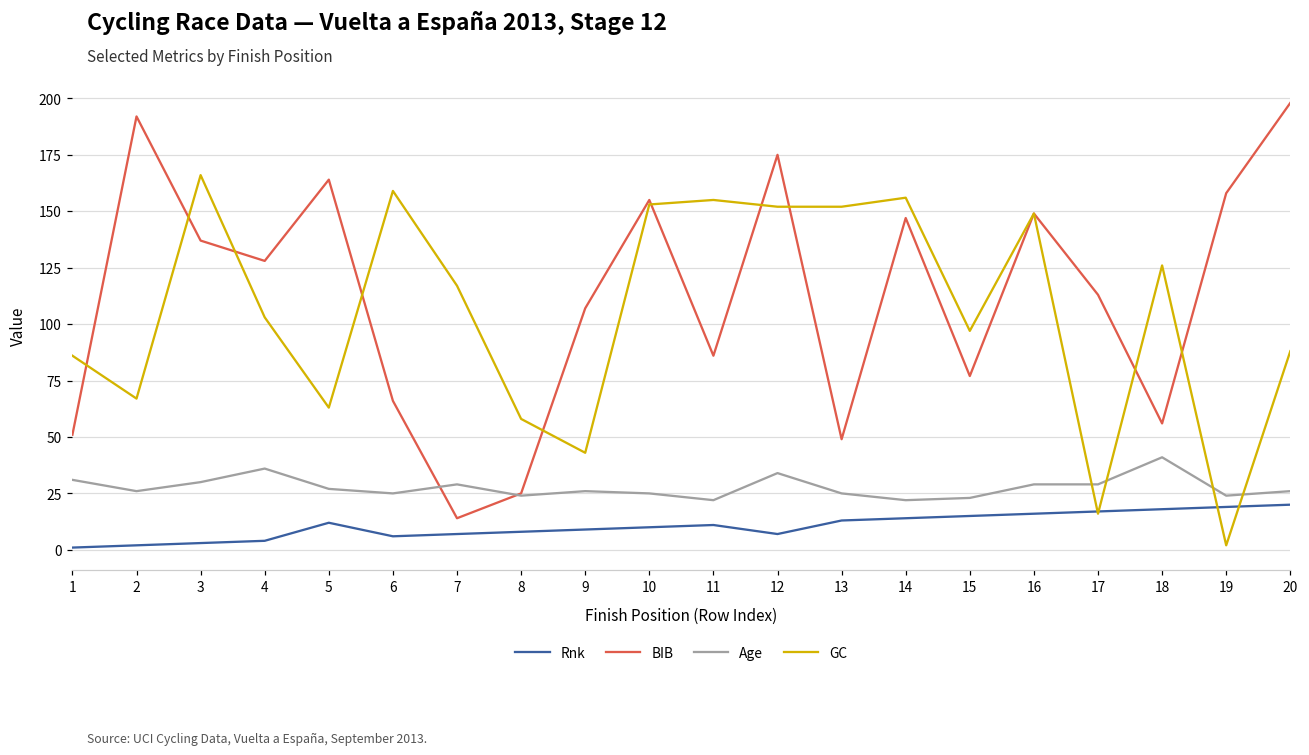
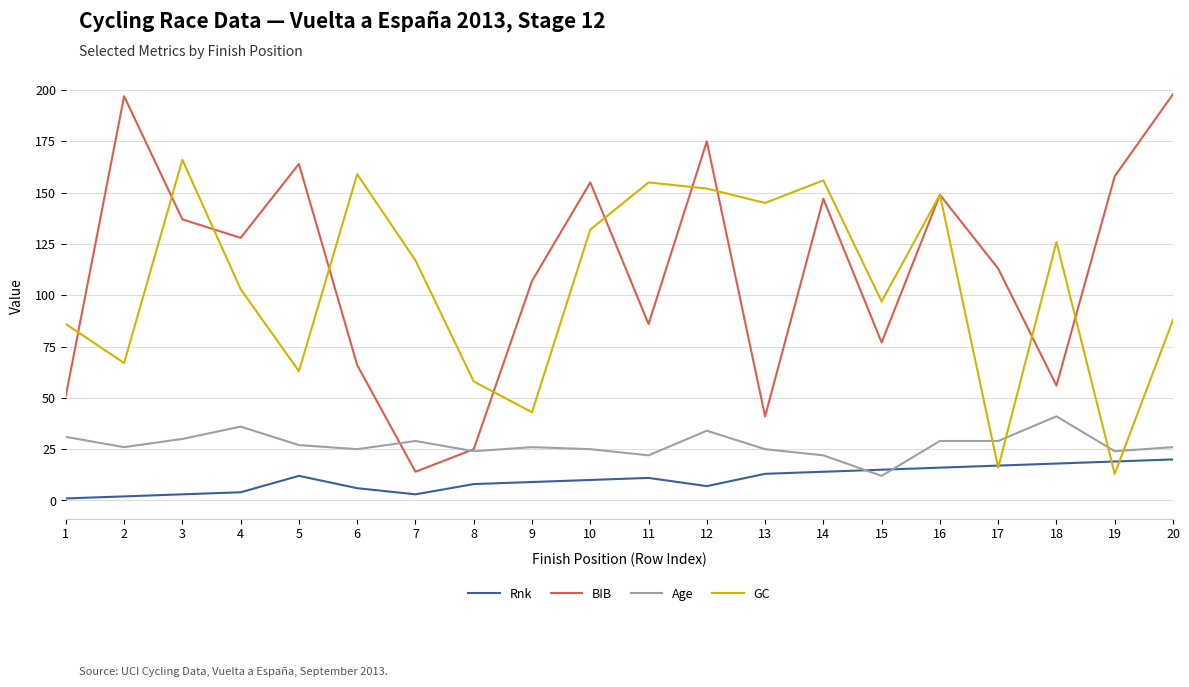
  {
    "Rnk": {
      "1": 1,
      "2": 2,
      "3": 3,
      "4": 4,
      "5": 12,
      "6": 6,
-     "7": 7,
+     "7": 3,
      "8": 8,
      "9": 9,
      "10": 10,
      "11": 11,
      "12": 7,
      "13": 13,
      "14": 14,
      "15": 15,
      "16": 16,
      "18": 18,
      "19": 19,
      "20": 20
    },
    "BIB": {
      "1": 51,
-     "2": 192,
+     "2": 197,
      "3": 137,
      "4": 128,
      "5": 164,
      "6": 66,
      "7": 14,
      "9": 107,
      "10": 155,
      "11": 86,
      "12": 175,
-     "13": 49,
+     "13": 41,
      "14": 147,
      "15": 77,
      "17": 113,
      "18": 56,
      "19": 158,
      "20": 198
    },
    "Age": {
      "1": 31,
      "2": 26,
      "3": 30,
      "4": 36,
      "5": 27,
      "6": 25,
      "7": 29,
      "9": 26,
      "10": 25,
      "11": 22,
      "12": 34,
      "13": 25,
      "14": 22,
-     "15": 23,
+     "15": 12,
      "16": 29,
      "17": 29,
      "18": 41,
      "19": 24,
      "20": 26
    },
    "GC": {
      "1": 86,
      "2": 67,
      "3": 166,
      "4": 103,
      "5": 63,
      "6": 159,
      "7": 117,
      "8": 58,
      "9": 43,
-     "10": 153,
+     "10": 132,
      "11": 155,
      "12": 152,
-     "13": 152,
+     "13": 145,
      "14": 156,
      "15": 97,
      "18": 126,
-     "19": 2,
+     "19": 13,
      "20": 88
    }
  }
